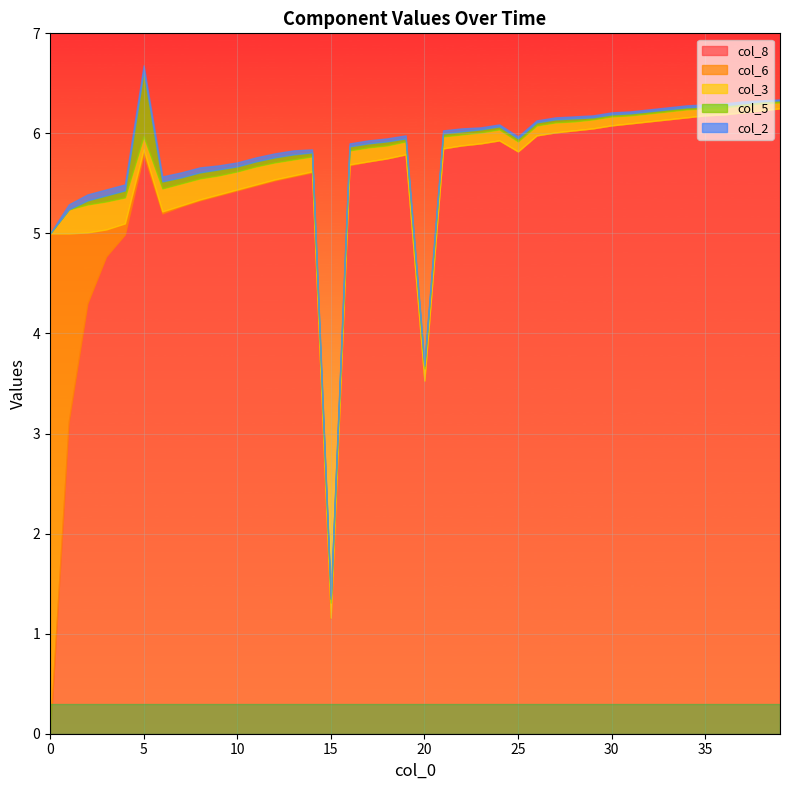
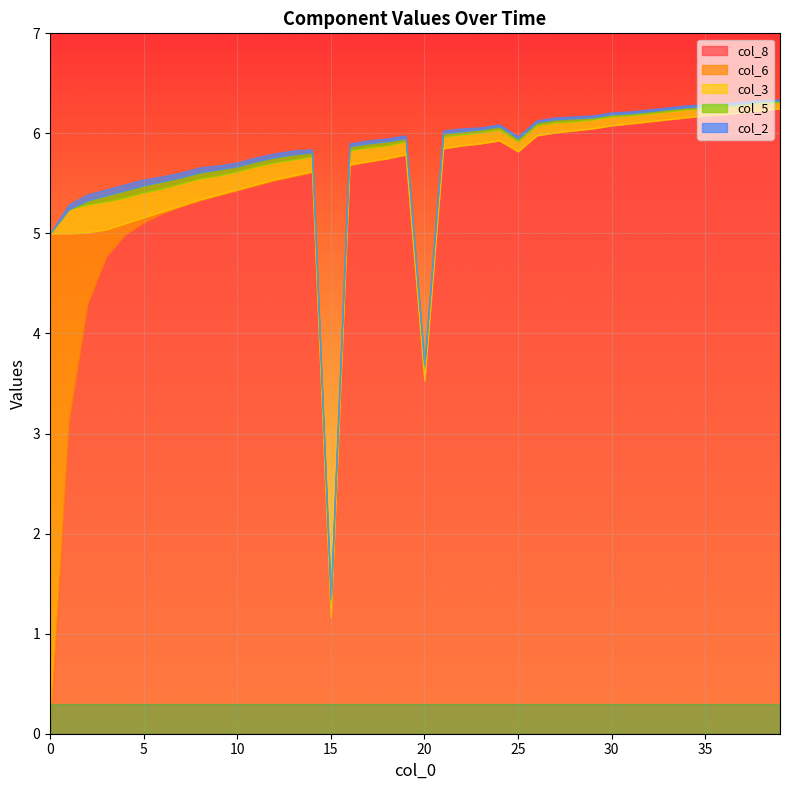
  {
    "col_8": {
      "0": 0.00,
-     "5": 5.79
+     "5": 5.11
    },
    "col_6": {
      "5": 0.05
    },
    "col_3": {
-     "5": 0.13,
+     "5": 0.25,
      "10": 0.18,
      "15": 0.15,
      "20": 0.12,
      "25": 0.10
    },
    "col_5": {
-     "5": 0.65,
+     "5": 0.07,
      "10": 0.05,
      "15": 0.04,
      "20": 0.03
    },
    "col_2": {
      "5": 0.06,
      "10": 0.04,
      "15": 0.03,
      "20": 0.03
    }
  }
